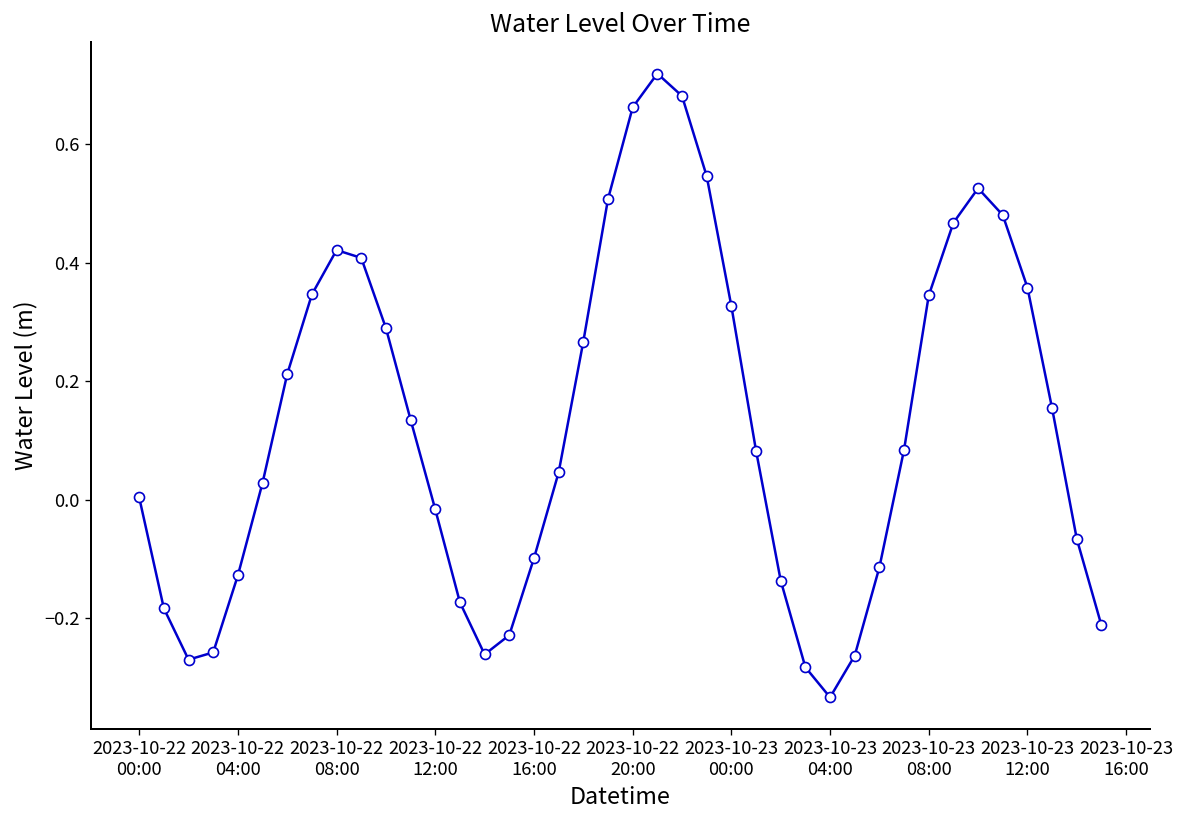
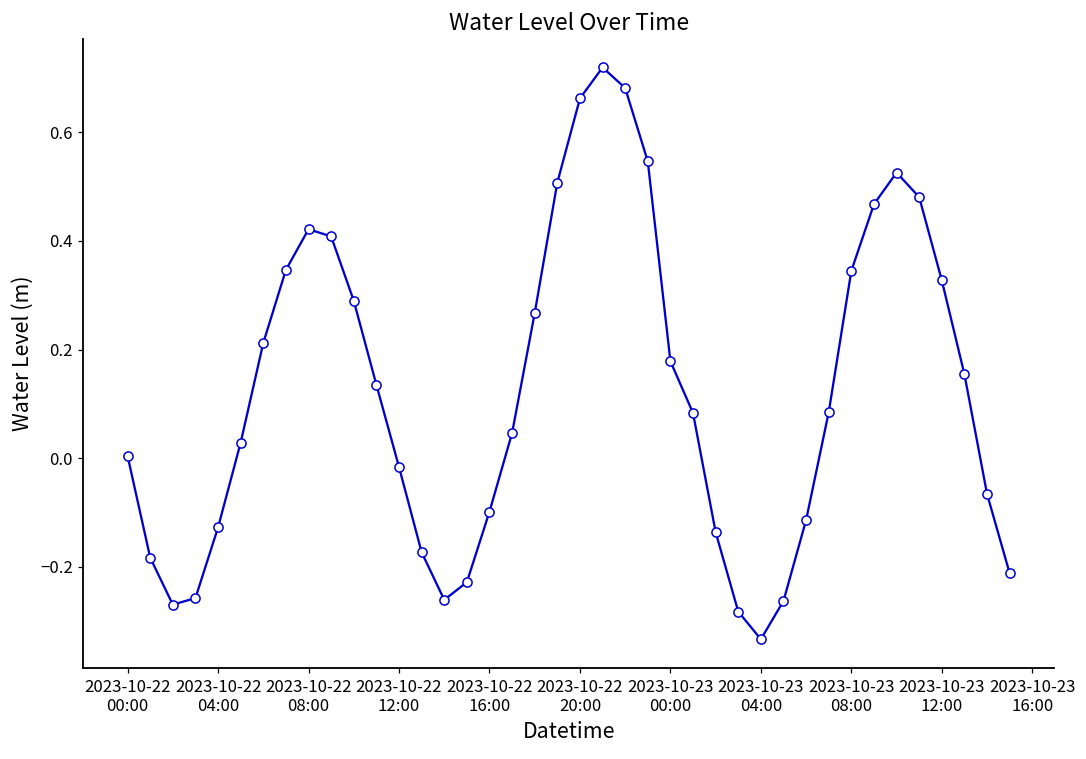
  {
    "2023-10-22 00:00": 0.00,
    "2023-10-22 04:00": -0.13,
    "2023-10-22 08:00": 0.42,
    "2023-10-22 12:00": -0.02,
    "2023-10-22 16:00": -0.10,
    "2023-10-22 20:00": 0.66,
-   "2023-10-23 00:00": 0.33,
+   "2023-10-23 00:00": 0.18,
    "2023-10-23 04:00": -0.33,
    "2023-10-23 08:00": 0.35,
-   "2023-10-23 12:00": 0.36
+   "2023-10-23 12:00": 0.33
  }
